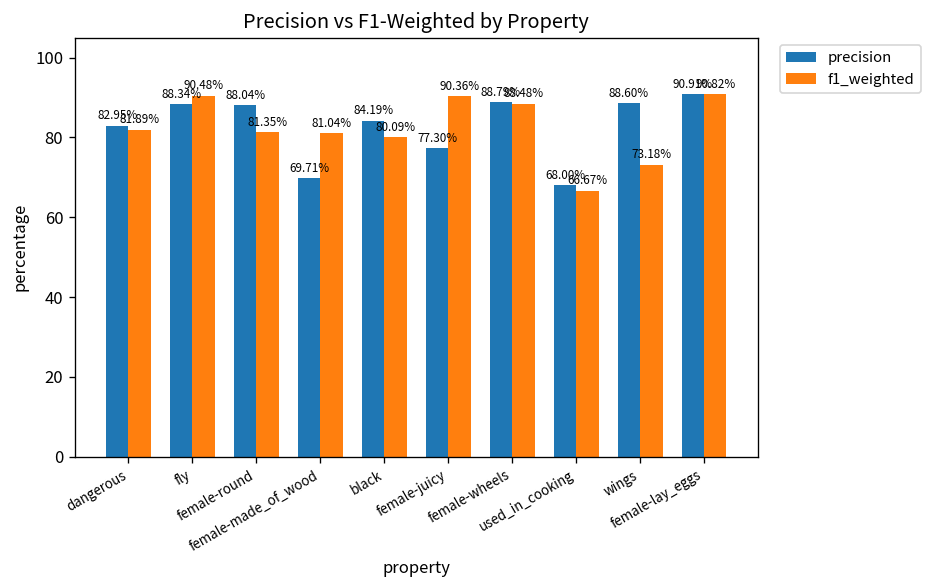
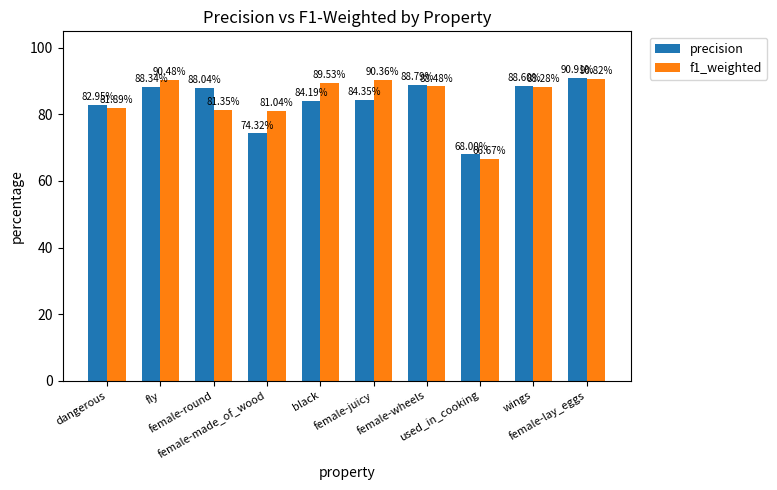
  {
    "precision": {
      "fly": "88.34%",
      "female-round": "88.04%",
-     "female-made_of_wood": "69.71%",
+     "female-made_of_wood": "74.32%",
      "black": "84.19%",
-     "female-juicy": "77.30%"
+     "female-juicy": "84.35%"
    },
    "f1_weighted": {
      "fly": "90.48%",
      "female-round": "81.35%",
      "female-made_of_wood": "81.04%",
-     "black": "80.09%",
+     "black": "89.53%",
      "female-juicy": "90.36%",
-     "wings": "73.18%"
+     "wings": "88.28%"
    }
  }
